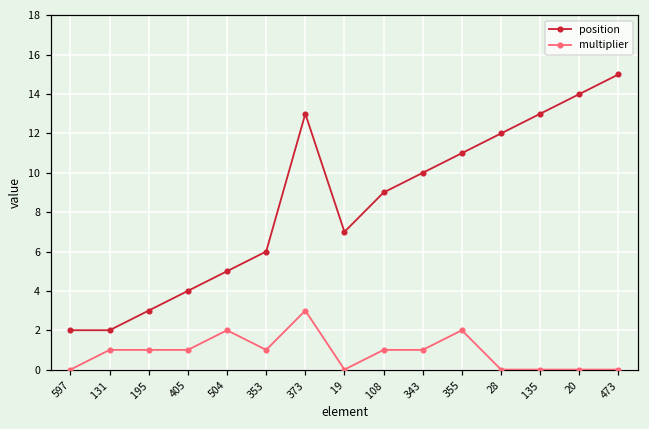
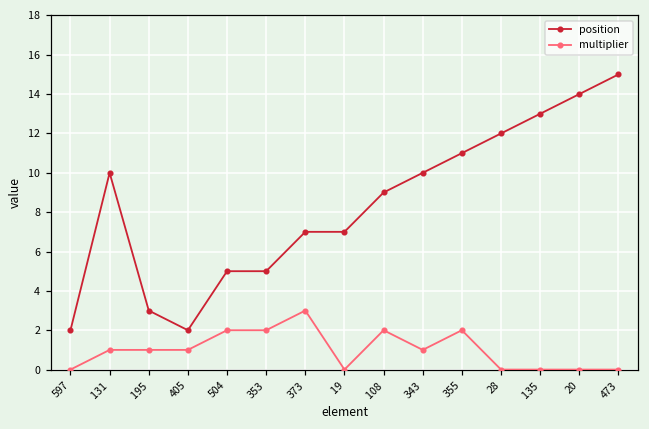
  {
    "position": {
      "597": 2,
-     "131": 2,
+     "131": 10,
      "195": 3,
-     "405": 4,
+     "405": 2,
      "504": 5,
-     "353": 6,
-     "373": 13,
+     "353": 5,
+     "373": 7,
      "19": 7,
      "108": 9,
      "343": 10,
      "355": 11,
      "28": 12,
      "135": 13,
      "20": 14,
      "473": 15
    },
    "multiplier": {
      "597": 0,
      "131": 1,
      "195": 1,
      "405": 1,
      "504": 2,
-     "353": 1,
+     "353": 2,
      "373": 3,
      "19": 0,
-     "108": 1,
+     "108": 2,
      "343": 1,
      "355": 2,
      "28": 0,
      "135": 0,
      "20": 0,
      "473": 0
    }
  }
